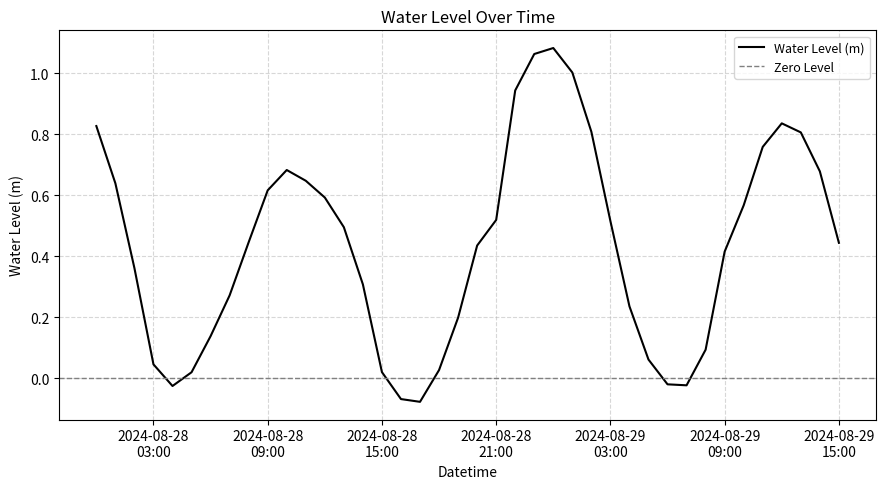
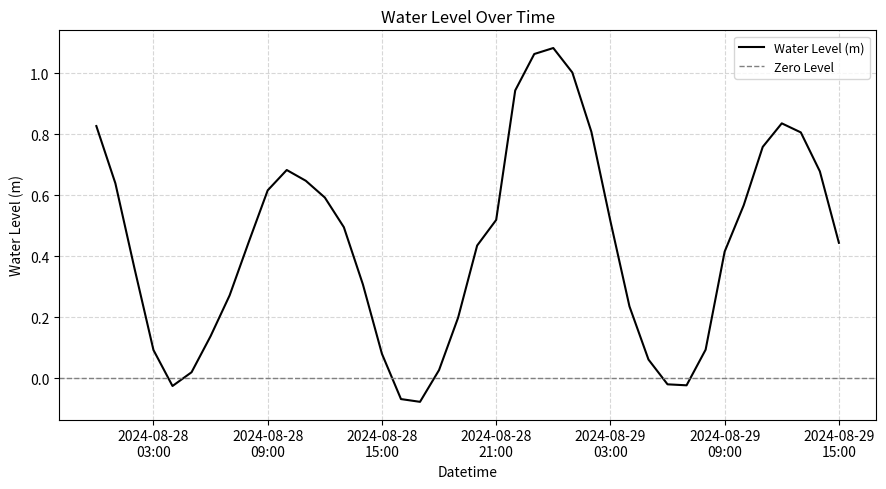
  {
-   "2024-08-28 03:00": 0.05,
+   "2024-08-28 03:00": 0.09,
    "2024-08-28 09:00": 0.62,
-   "2024-08-28 15:00": 0.02,
+   "2024-08-28 15:00": 0.08,
    "2024-08-28 21:00": 0.52,
    "2024-08-29 03:00": 0.52,
    "2024-08-29 09:00": 0.42,
    "2024-08-29 15:00": 0.44
  }
